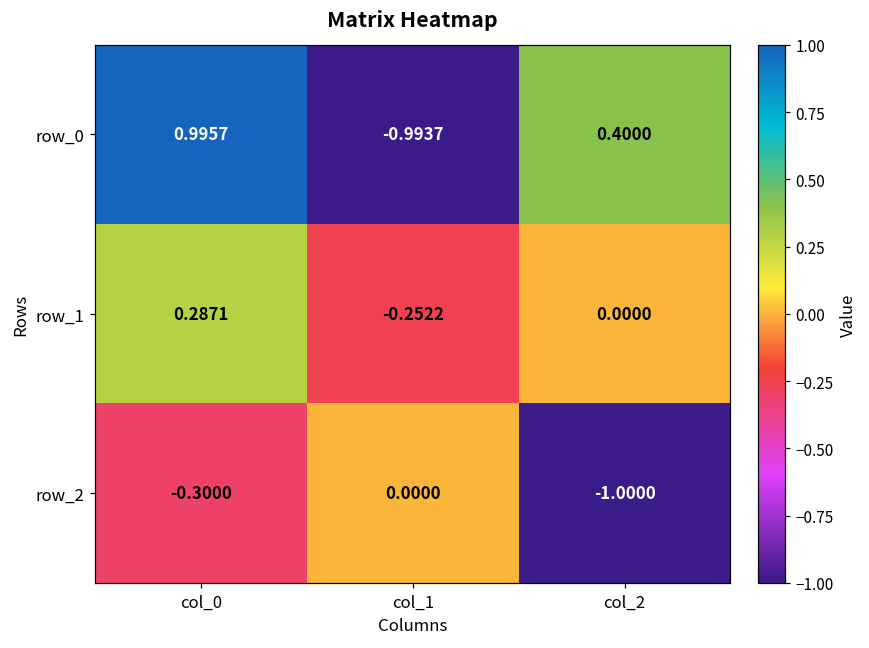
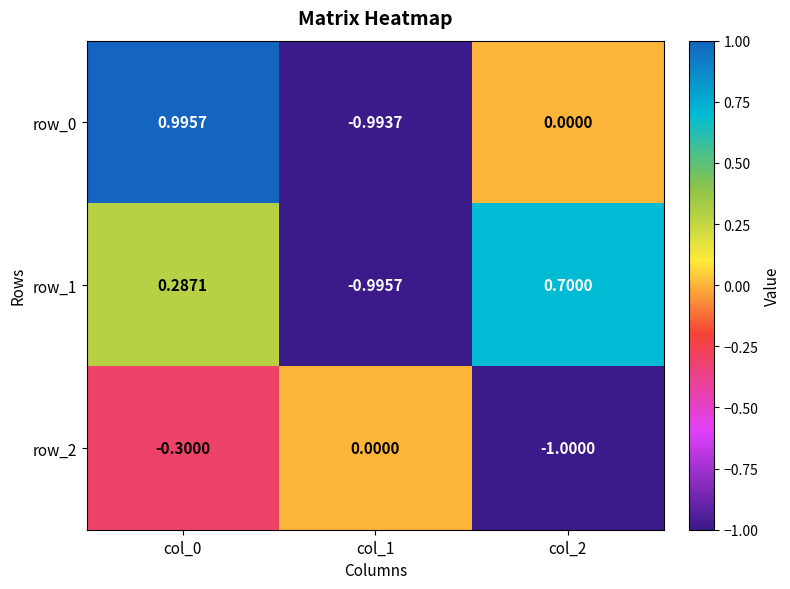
  {
    "row_0": {
      "col_0": 0.9957,
      "col_1": -0.9937,
-     "col_2": 0.4000
+     "col_2": 0.0000
    },
    "row_1": {
      "col_0": 0.2871,
-     "col_1": -0.2522,
-     "col_2": 0.0000
+     "col_1": -0.9957,
+     "col_2": 0.7000
    },
    "row_2": {
      "col_0": -0.3000,
      "col_1": 0.0000,
      "col_2": -1.0000
    }
  }
